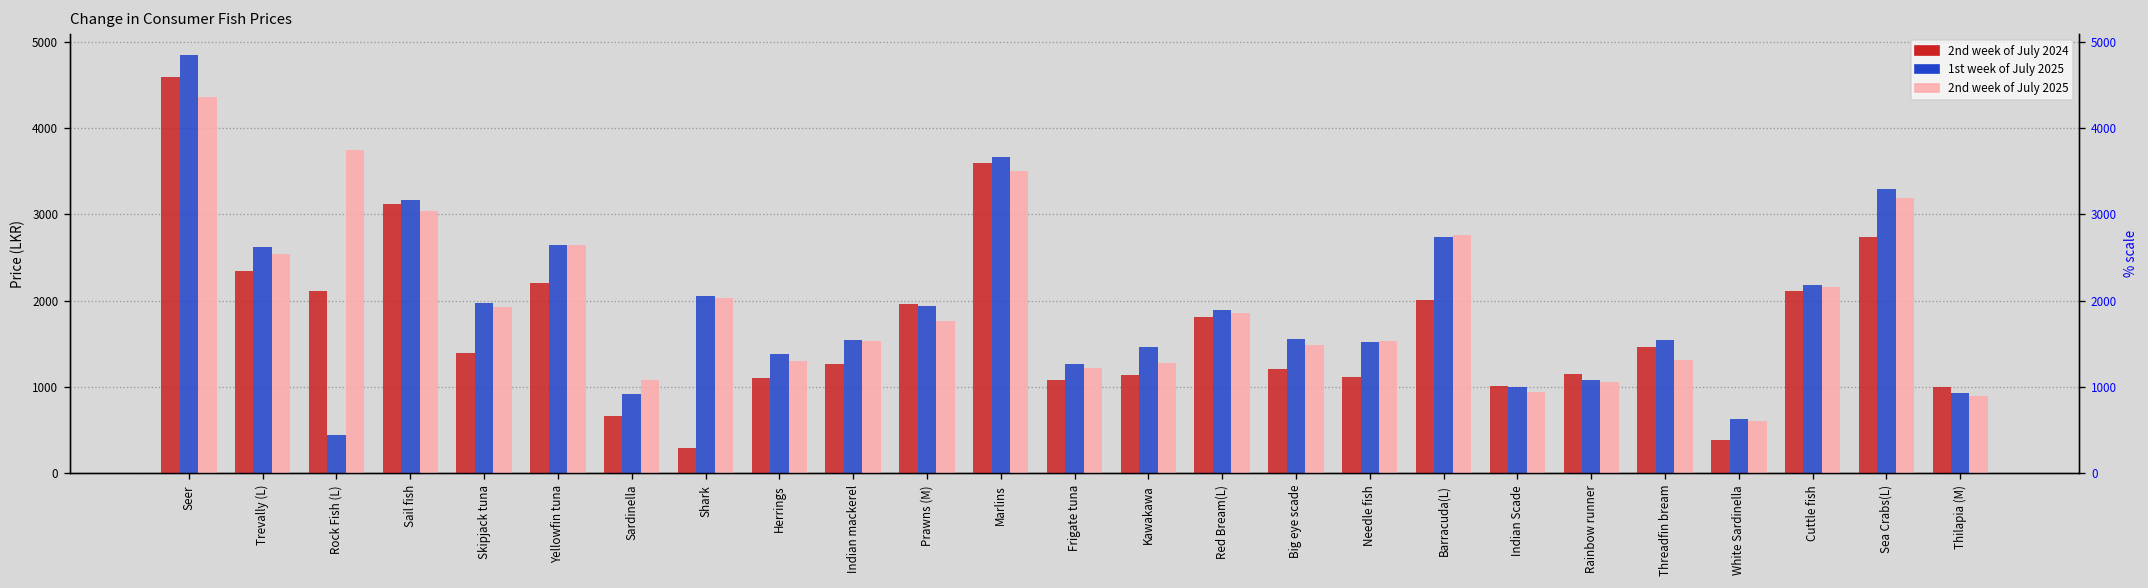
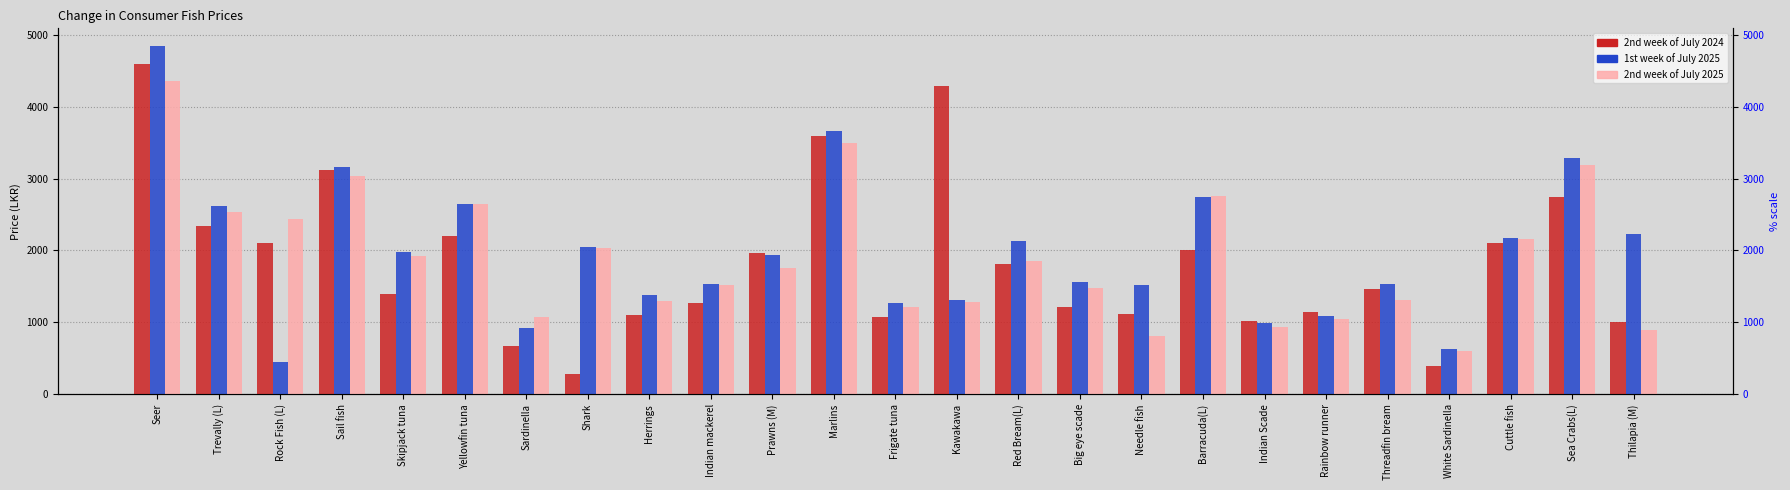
  {
    "2nd week of July 2024": {
      "Seer": 4600,
      "Trevally (L)": 2300,
      "Rock Fish (L)": 2100,
      "Sail fish": 3100,
      "Skipjack tuna": 1400,
      "Yellowfin tuna": 2200,
      "Sardinella": 700,
      "Shark": 300,
      "Herrings": 1100,
      "Indian mackerel": 1300,
      "Prawns (M)": 2000,
      "Marlins": 3600,
      "Frigate tuna": 1100,
-     "Kawakawa": 1100,
+     "Kawakawa": 4300,
      "Red Bream(L)": 1800,
      "Big eye scade": 1200,
      "Needle fish": 1100,
      "Barracuda(L)": 2000,
      "Indian Scade": 1000,
      "Rainbow runner": 1100,
      "Threadfin bream": 1500,
      "White Sardinella": 400,
      "Cuttle fish": 2100,
      "Sea Crabs(L)": 2700,
      "Thilapia (M)": 1000
    },
    "1st week of July 2025": {
      "Seer": 4800,
      "Trevally (L)": 2600,
      "Rock Fish (L)": 400,
      "Sail fish": 3200,
      "Skipjack tuna": 2000,
      "Yellowfin tuna": 2600,
      "Sardinella": 900,
      "Shark": 2100,
      "Herrings": 1400,
      "Indian mackerel": 1500,
      "Prawns (M)": 1900,
      "Marlins": 3700,
      "Frigate tuna": 1300,
-     "Kawakawa": 1500,
-     "Red Bream(L)": 1900,
+     "Kawakawa": 1300,
+     "Red Bream(L)": 2100,
      "Big eye scade": 1600,
      "Needle fish": 1500,
      "Barracuda(L)": 2700,
      "Indian Scade": 1000,
      "Rainbow runner": 1100,
      "Threadfin bream": 1500,
      "White Sardinella": 600,
      "Cuttle fish": 2200,
      "Sea Crabs(L)": 3300,
-     "Thilapia (M)": 900
+     "Thilapia (M)": 2200
    },
    "2nd week of July 2025": {
      "Seer": 4400,
      "Trevally (L)": 2500,
-     "Rock Fish (L)": 3700,
+     "Rock Fish (L)": 2400,
      "Sail fish": 3000,
      "Skipjack tuna": 1900,
      "Yellowfin tuna": 2600,
      "Sardinella": 1100,
      "Shark": 2000,
      "Herrings": 1300,
      "Indian mackerel": 1500,
      "Prawns (M)": 1800,
      "Marlins": 3500,
      "Frigate tuna": 1200,
      "Kawakawa": 1300,
      "Red Bream(L)": 1900,
      "Big eye scade": 1500,
-     "Needle fish": 1500,
+     "Needle fish": 800,
      "Barracuda(L)": 2800,
      "Indian Scade": 900,
      "Rainbow runner": 1100,
      "Threadfin bream": 1300,
      "White Sardinella": 600,
      "Cuttle fish": 2200,
      "Sea Crabs(L)": 3200,
      "Thilapia (M)": 900
    }
  }
